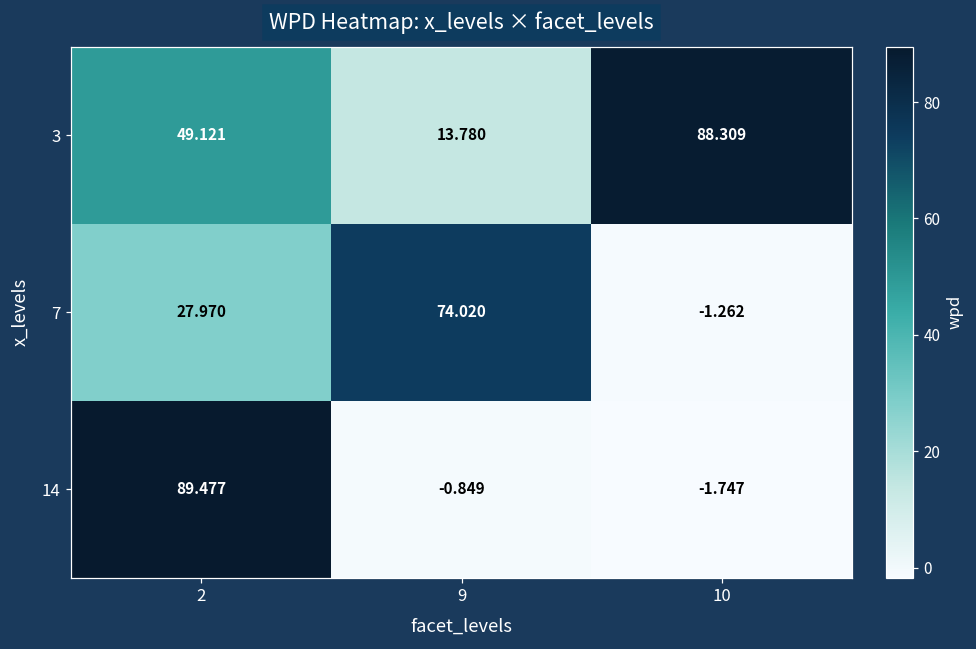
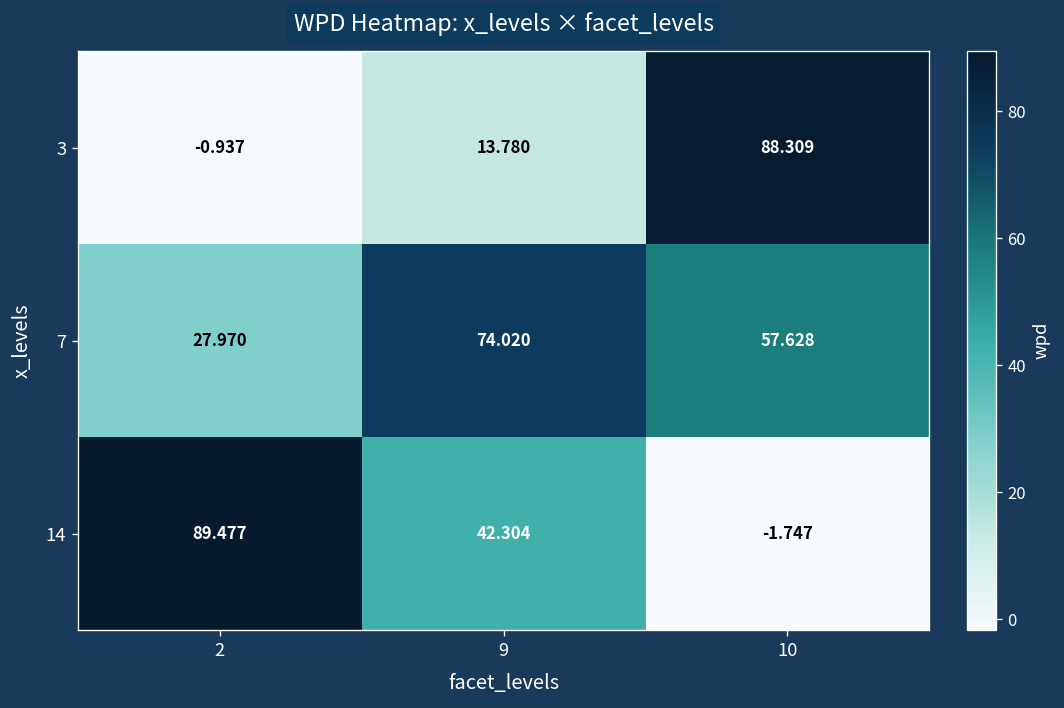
  {
    "3": {
-     "2": 49.121,
+     "2": -0.937,
      "9": 13.780,
      "10": 88.309
    },
    "7": {
      "2": 27.970,
      "9": 74.020,
-     "10": -1.262
+     "10": 57.628
    },
    "14": {
      "2": 89.477,
-     "9": -0.849,
+     "9": 42.304,
      "10": -1.747
    }
  }
